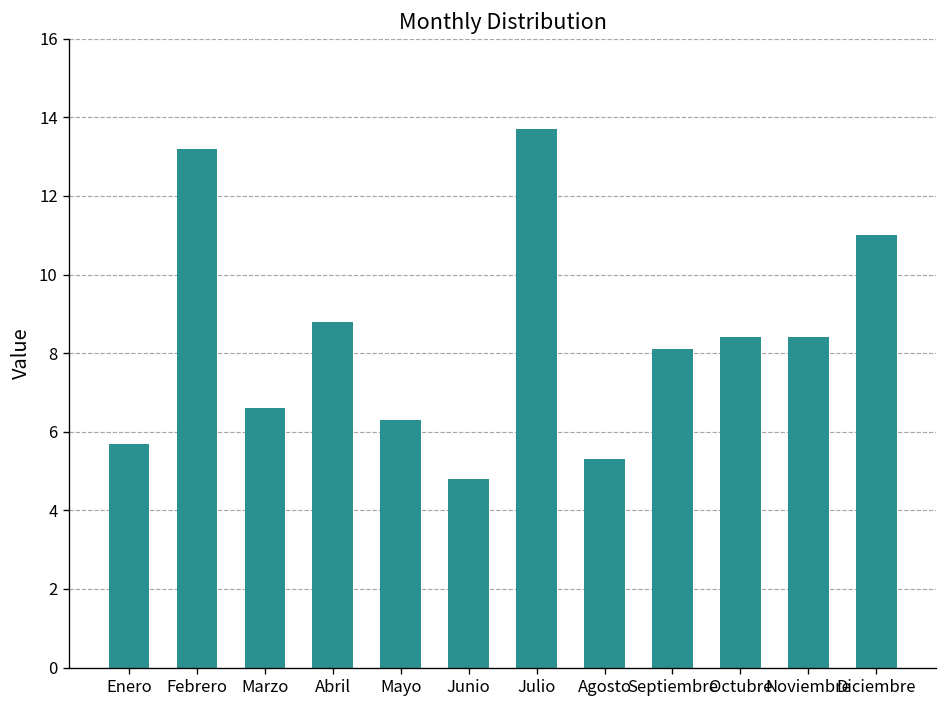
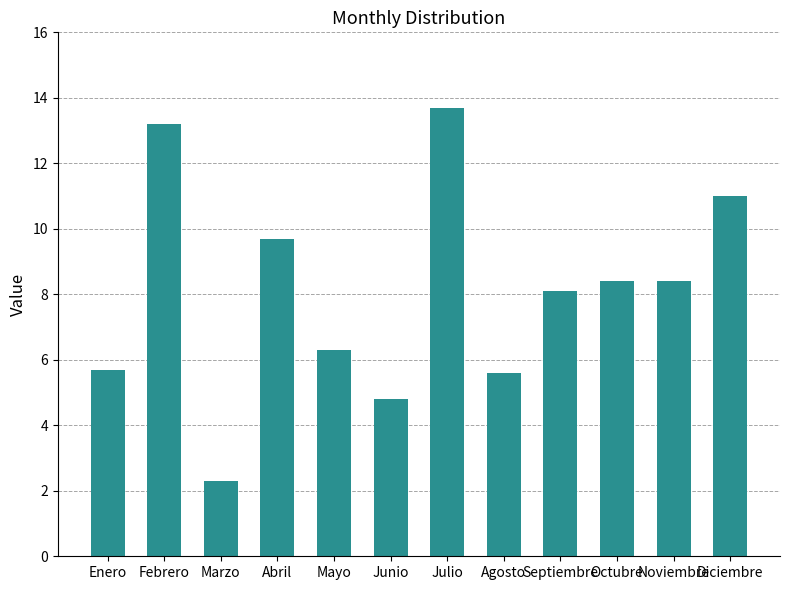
  {
    "Enero": 5.7,
    "Febrero": 13.2,
-   "Marzo": 6.6,
-   "Abril": 8.8,
+   "Marzo": 2.3,
+   "Abril": 9.7,
    "Mayo": 6.3,
    "Junio": 4.8,
    "Julio": 13.7,
-   "Agosto": 5.3,
+   "Agosto": 5.6,
    "Septiembre": 8.1,
    "Octubre": 8.4
  }
